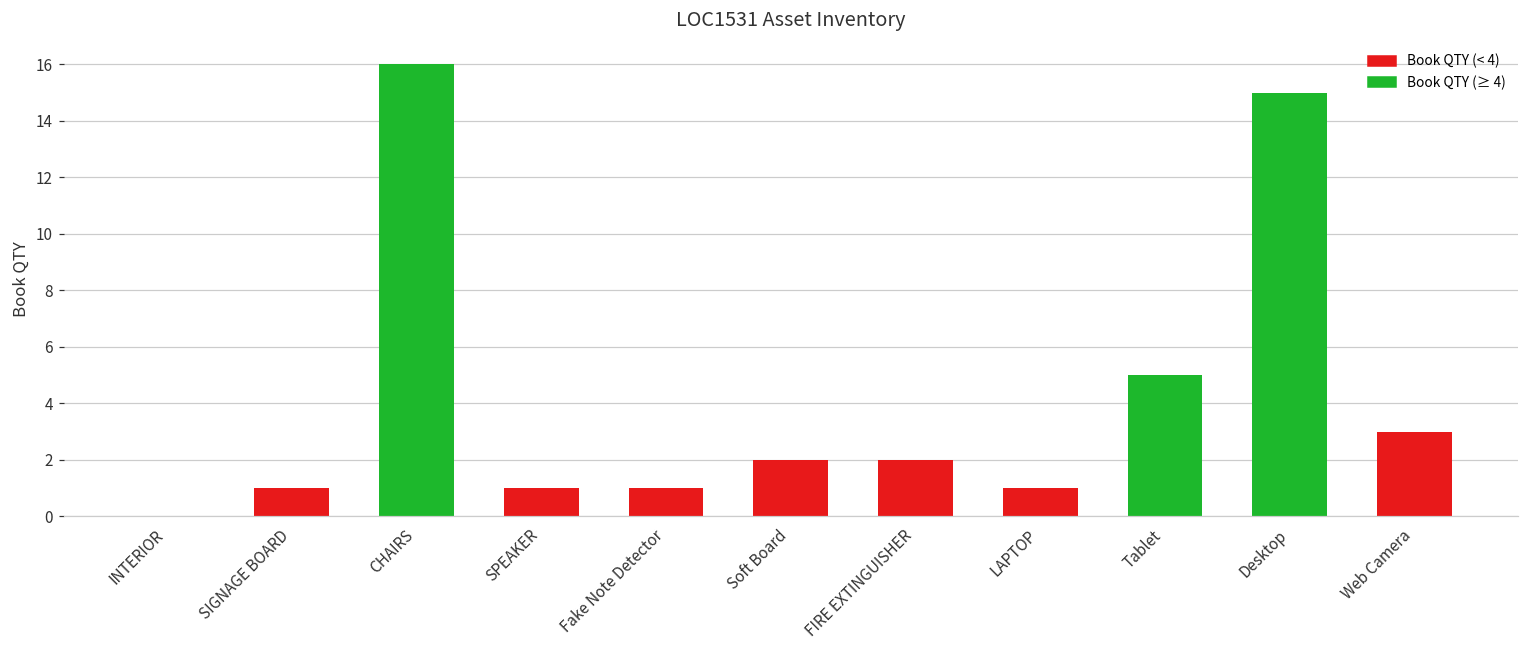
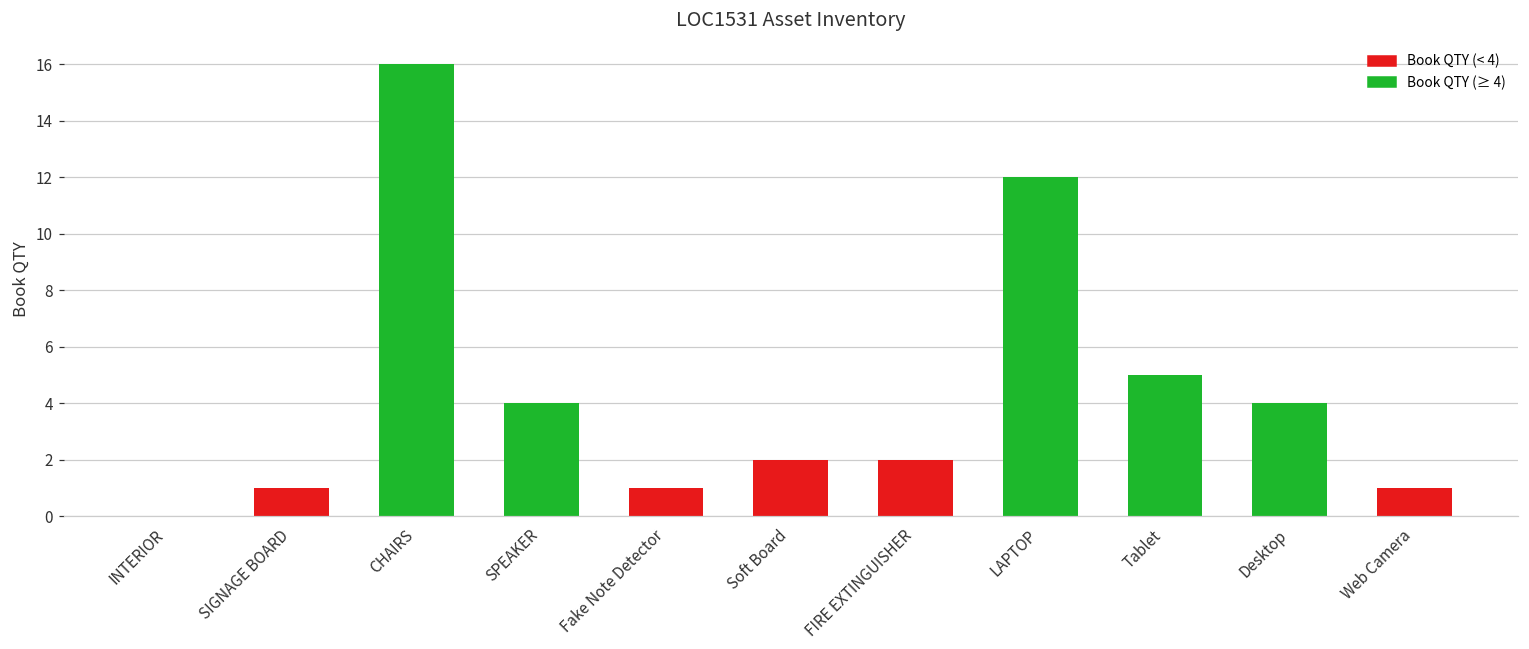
  {
    "INTERIOR": 0,
    "SIGNAGE BOARD": 1,
    "CHAIRS": 16,
-   "SPEAKER": 1,
+   "SPEAKER": 4,
    "Fake Note Detector": 1,
    "Soft Board": 2,
    "FIRE EXTINGUISHER": 2,
-   "LAPTOP": 1,
+   "LAPTOP": 12,
    "Tablet": 5,
-   "Desktop": 15,
-   "Web Camera": 3
+   "Desktop": 4,
+   "Web Camera": 1
  }
